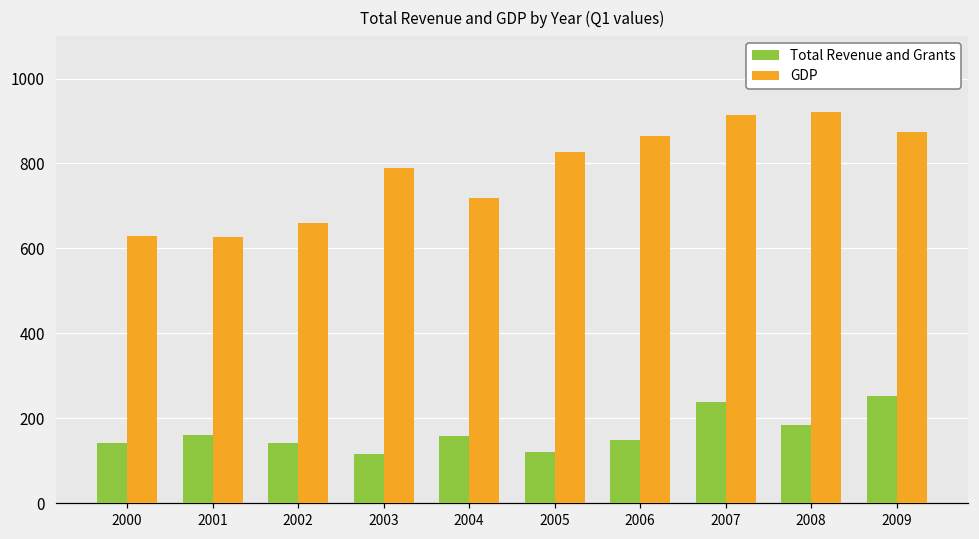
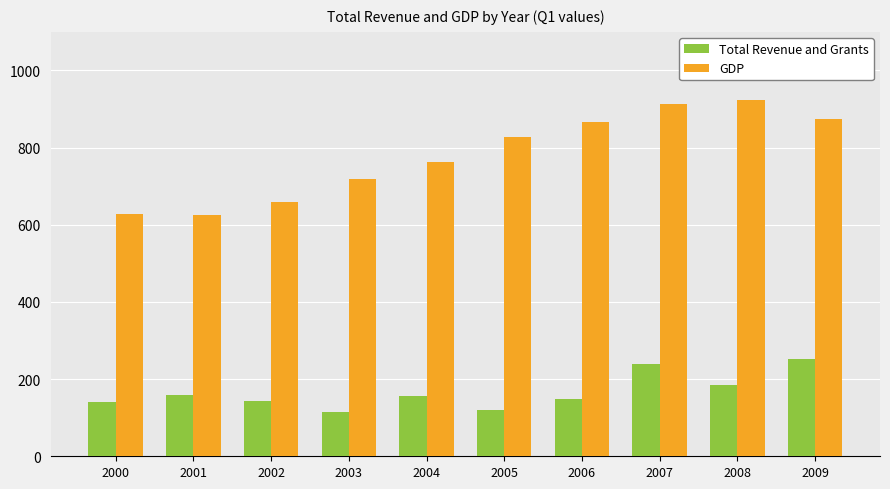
  {
    "Total Revenue and Grants": {
      "2000": 140,
      "2001": 160,
      "2002": 140,
      "2003": 120,
      "2004": 160,
      "2005": 120,
      "2006": 150,
      "2007": 240,
      "2008": 180,
      "2009": 250
    },
    "GDP": {
      "2000": 630,
      "2001": 630,
      "2002": 660,
-     "2003": 790,
-     "2004": 720,
+     "2003": 720,
+     "2004": 760,
      "2005": 830,
      "2006": 870,
      "2007": 910,
      "2008": 920,
      "2009": 870
    }
  }
